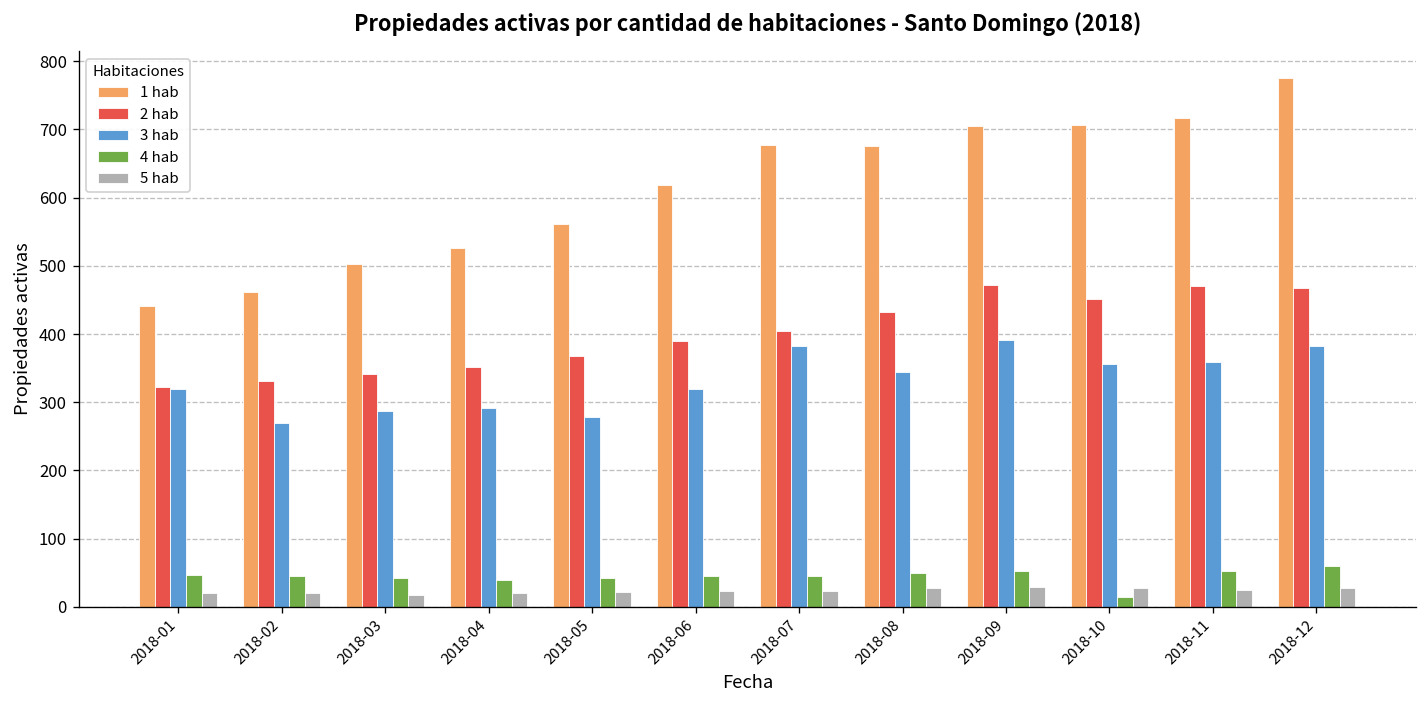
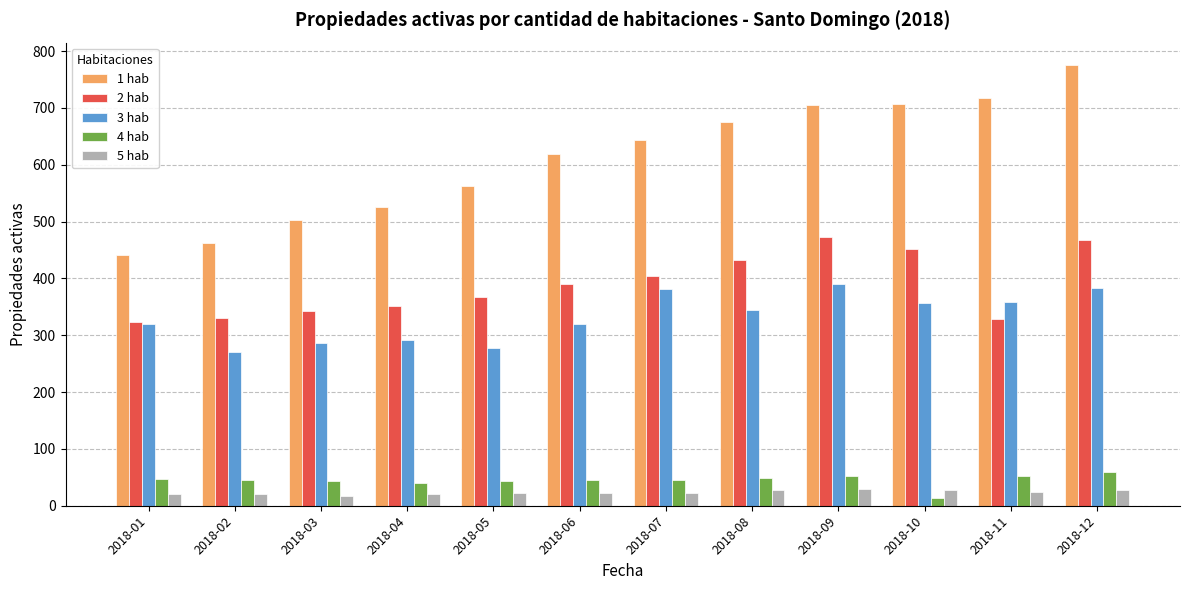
  {
    "1 hab": {
      "2018-01": 440,
      "2018-02": 460,
      "2018-03": 500,
      "2018-04": 530,
      "2018-05": 560,
      "2018-06": 620,
-     "2018-07": 680,
+     "2018-07": 640,
      "2018-08": 680,
      "2018-09": 710,
      "2018-10": 710,
      "2018-11": 720,
      "2018-12": 780
    },
    "2 hab": {
      "2018-01": 320,
      "2018-02": 330,
      "2018-03": 340,
      "2018-04": 350,
      "2018-05": 370,
      "2018-06": 390,
      "2018-07": 410,
      "2018-08": 430,
      "2018-09": 470,
      "2018-10": 450,
-     "2018-11": 470,
+     "2018-11": 330,
      "2018-12": 470
    },
    "3 hab": {
      "2018-01": 320,
      "2018-02": 270,
      "2018-03": 290,
      "2018-04": 290,
      "2018-05": 280,
      "2018-06": 320,
      "2018-07": 380,
      "2018-08": 340,
      "2018-09": 390,
      "2018-10": 360,
      "2018-11": 360,
      "2018-12": 380
    },
    "4 hab": {
      "2018-01": 50,
      "2018-02": 50,
      "2018-03": 40,
      "2018-04": 40,
      "2018-05": 40,
      "2018-06": 50,
      "2018-07": 50,
      "2018-08": 50,
      "2018-09": 50,
      "2018-10": 10,
      "2018-11": 50,
      "2018-12": 60
    },
    "5 hab": {
      "2018-01": 20,
      "2018-02": 20,
      "2018-03": 20,
      "2018-04": 20,
      "2018-05": 20,
      "2018-06": 20,
      "2018-07": 20,
      "2018-08": 30,
      "2018-09": 30,
      "2018-10": 30,
      "2018-11": 30,
      "2018-12": 30
    }
  }
